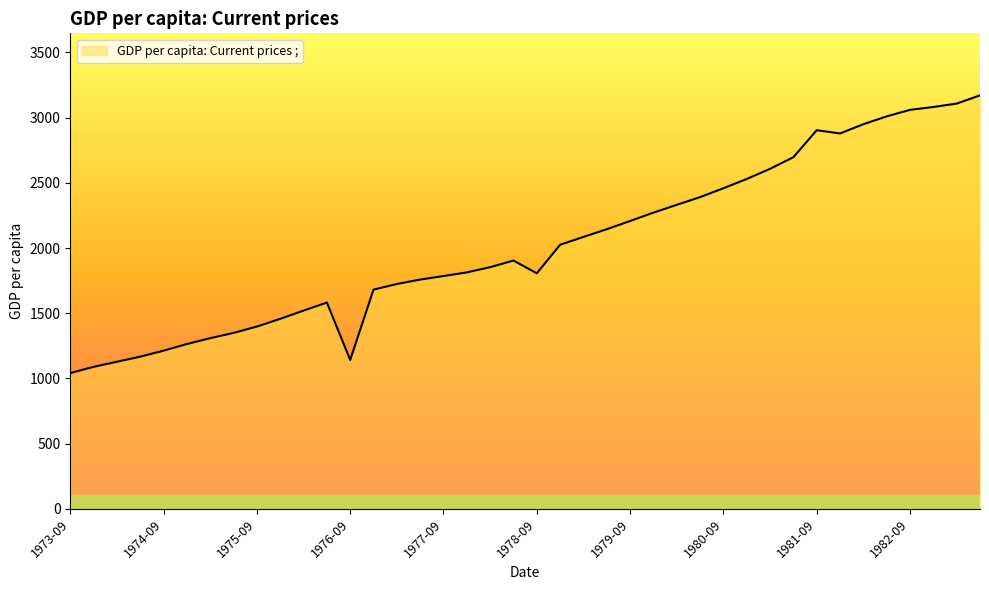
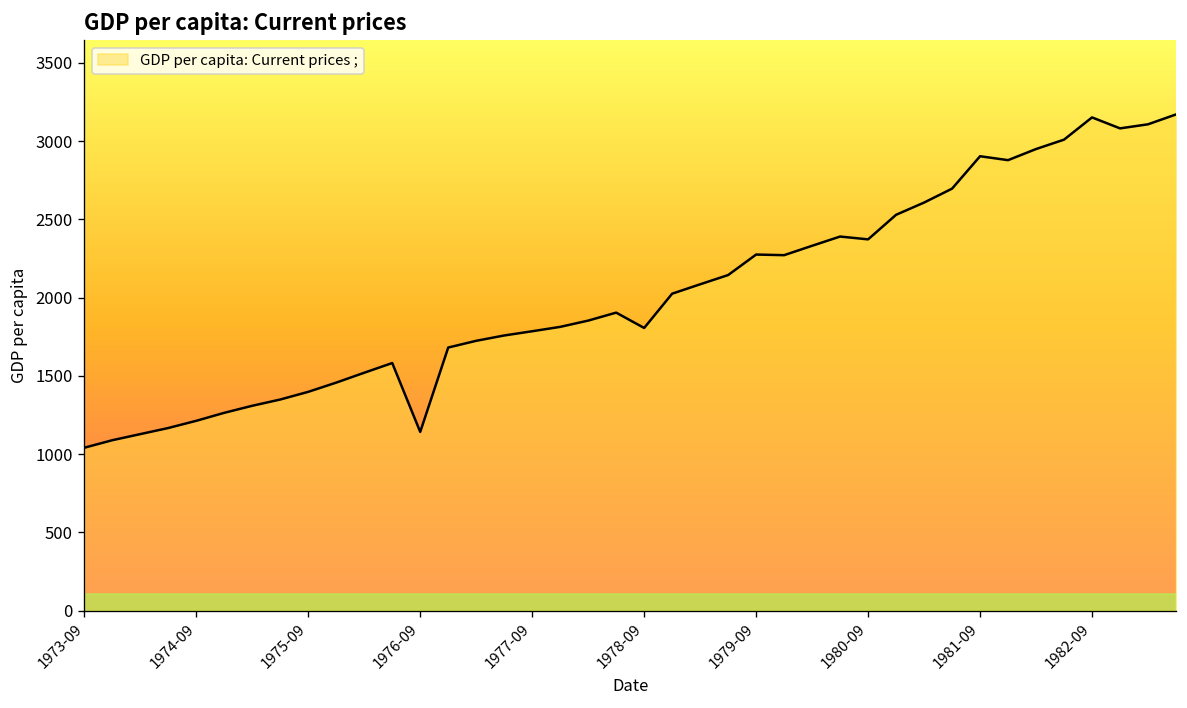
  {
    "1973-09": 1040,
    "1974-09": 1210,
    "1975-09": 1400,
    "1976-09": 1140,
    "1977-09": 1790,
    "1978-09": 1810,
-   "1979-09": 2210,
-   "1980-09": 2460,
+   "1979-09": 2280,
+   "1980-09": 2370,
    "1981-09": 2900,
-   "1982-09": 3060
+   "1982-09": 3150
  }
